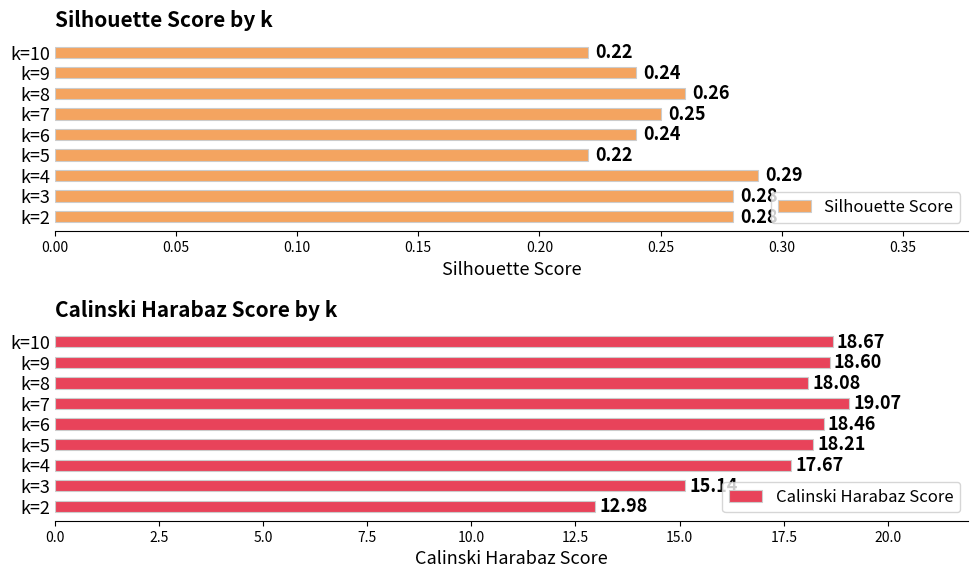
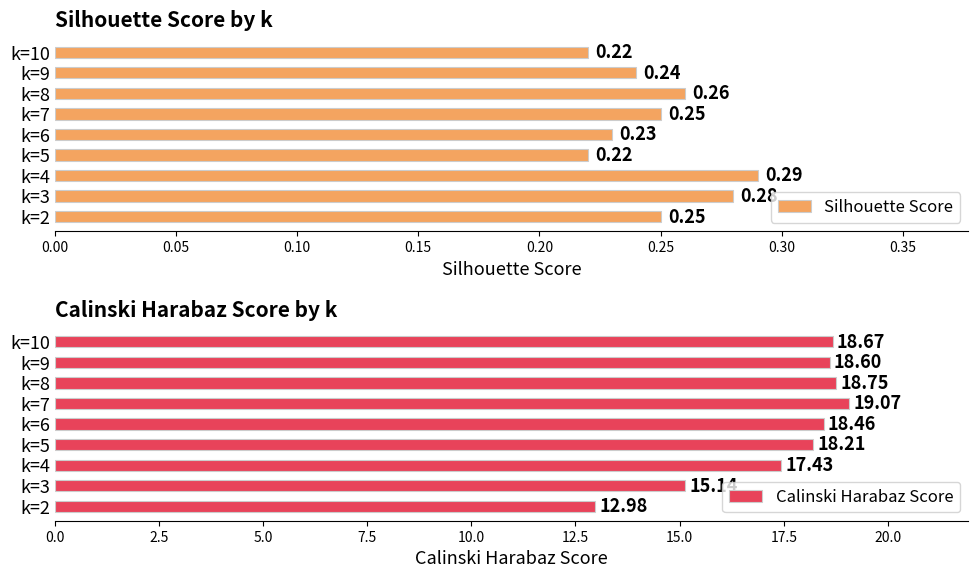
  {
    "Silhouette Score by k": {
      "k=10": 0.22,
      "k=9": 0.24,
      "k=8": 0.26,
      "k=7": 0.25,
-     "k=6": 0.24,
+     "k=6": 0.23,
      "k=5": 0.22,
      "k=4": 0.29,
-     "k=2": 0.28
+     "k=2": 0.25
    },
    "Calinski Harabaz Score by k": {
      "k=10": 18.67,
      "k=9": 18.60,
-     "k=8": 18.08,
+     "k=8": 18.75,
      "k=7": 19.07,
      "k=6": 18.46,
      "k=5": 18.21,
-     "k=4": 17.67,
+     "k=4": 17.43,
      "k=2": 12.98
    }
  }
